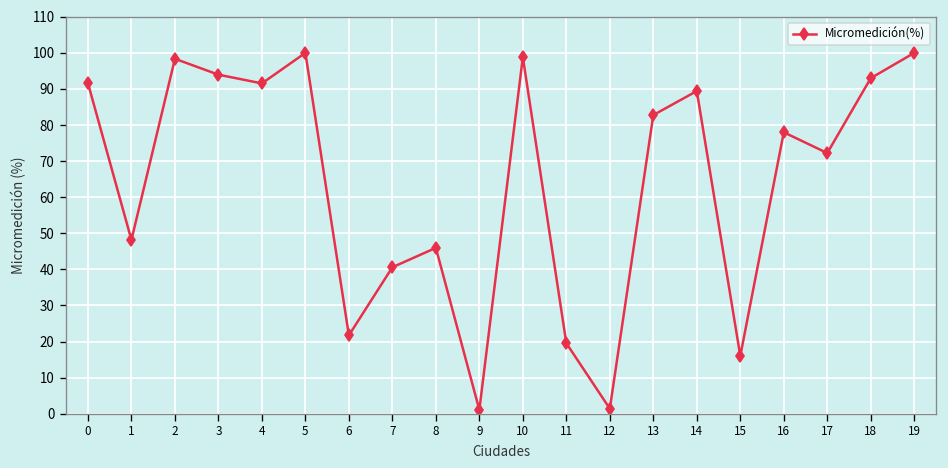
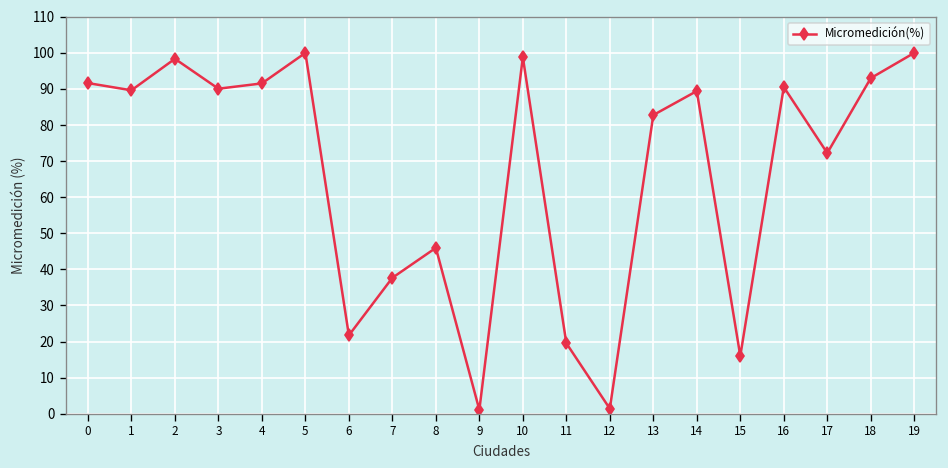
  {
    "0": 92,
-   "1": 48,
+   "1": 90,
    "2": 98,
-   "3": 94,
+   "3": 90,
    "4": 92,
    "5": 100,
    "6": 22,
-   "7": 41,
+   "7": 38,
    "8": 46,
    "9": 1,
    "10": 99,
    "11": 20,
    "12": 1,
    "13": 83,
    "14": 89,
    "15": 16,
-   "16": 78,
+   "16": 91,
    "17": 72,
    "18": 93,
    "19": 100
  }
